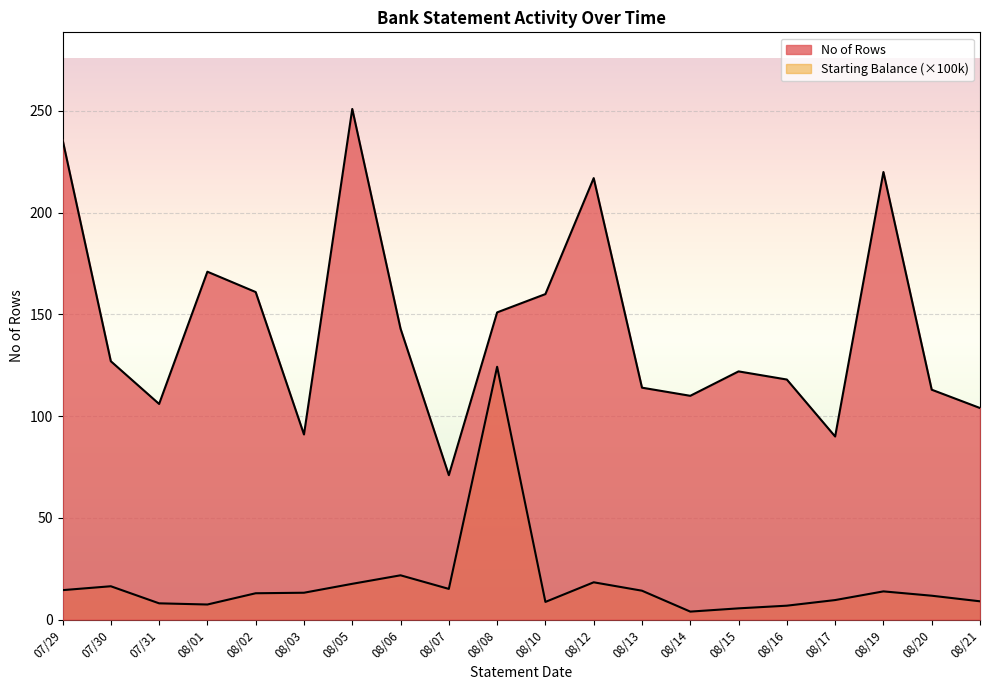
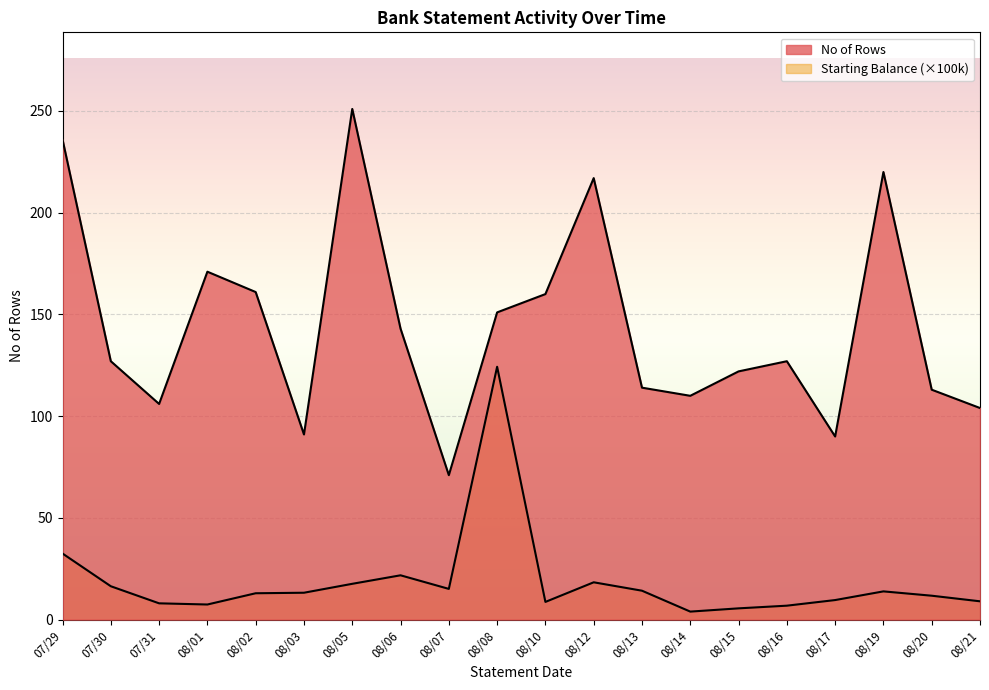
  {
    "No of Rows": {
      "07/29": 236,
      "07/30": 127,
      "07/31": 106,
      "08/01": 171,
      "08/02": 161,
      "08/03": 91,
      "08/05": 251,
      "08/06": 143,
      "08/07": 71,
      "08/08": 151,
      "08/10": 160,
      "08/12": 217,
      "08/13": 114,
      "08/14": 110,
      "08/15": 122,
-     "08/16": 118,
+     "08/16": 127,
      "08/17": 90,
      "08/19": 220,
      "08/20": 113,
      "08/21": 104
    },
    "Starting Balance (×100k)": {
-     "07/29": 14,
+     "07/29": 32,
      "07/30": 16,
      "07/31": 8,
      "08/01": 7,
      "08/02": 13,
      "08/03": 13,
      "08/05": 18,
      "08/06": 22,
      "08/07": 15,
      "08/08": 124,
      "08/10": 9,
      "08/12": 18,
      "08/13": 14,
      "08/14": 4,
      "08/15": 6,
      "08/16": 7,
      "08/17": 10,
      "08/19": 14,
      "08/20": 12,
      "08/21": 9
    }
  }
